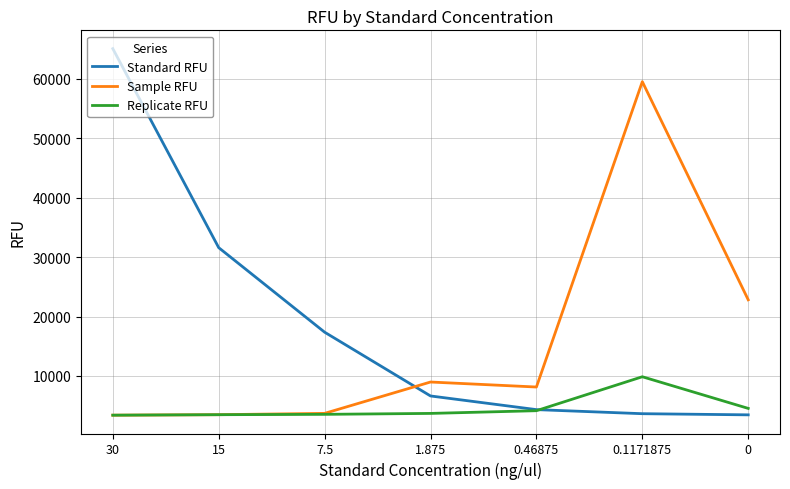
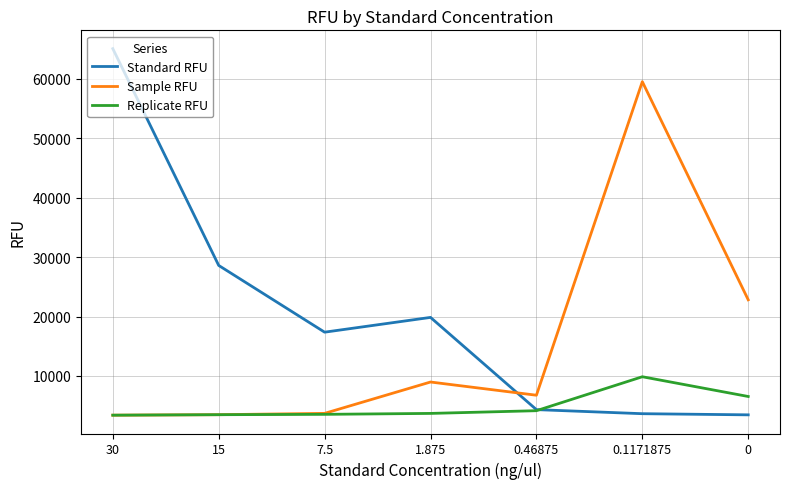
  {
    "Standard RFU": {
-     "15": 32000,
+     "15": 29000,
      "7.5": 17000,
-     "1.875": 7000,
+     "1.875": 20000,
      "0.1171875": 4000,
      "0": 3000
    },
    "Sample RFU": {
      "1.875": 9000,
-     "0.46875": 8000,
+     "0.46875": 7000,
      "0.1171875": 59000,
      "0": 23000
    },
    "Replicate RFU": {
      "1.875": 4000,
      "0.1171875": 10000,
-     "0": 5000
+     "0": 7000
    }
  }
